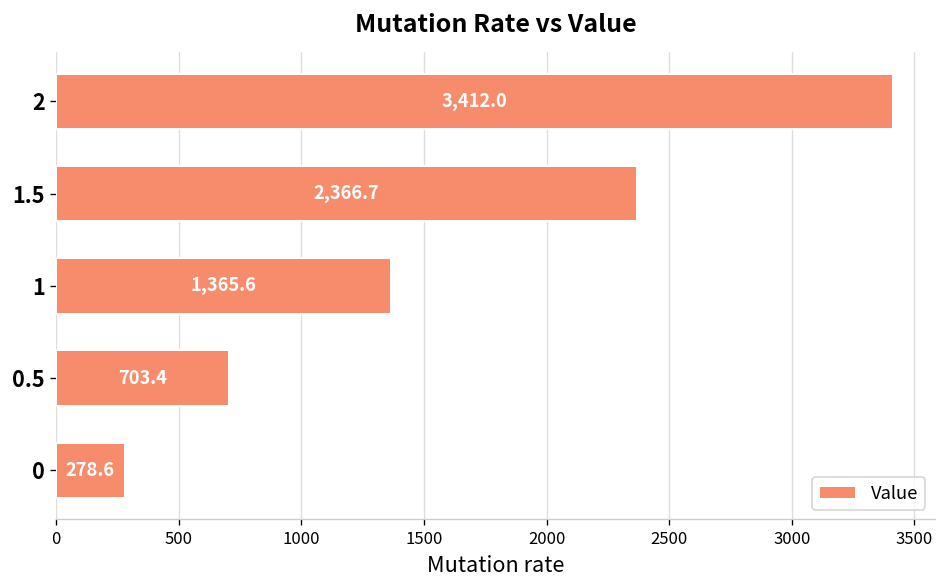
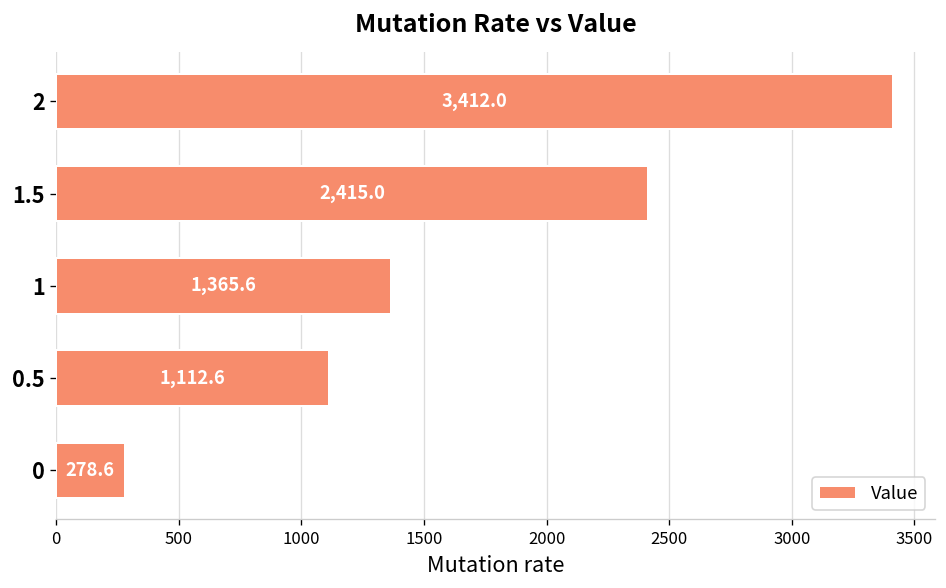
  {
    "2": "3,412.0",
-   "1.5": "2,366.7",
+   "1.5": "2,415.0",
    "1": "1,365.6",
-   "0.5": "703.4",
+   "0.5": "1,112.6",
    "0": "278.6"
  }
